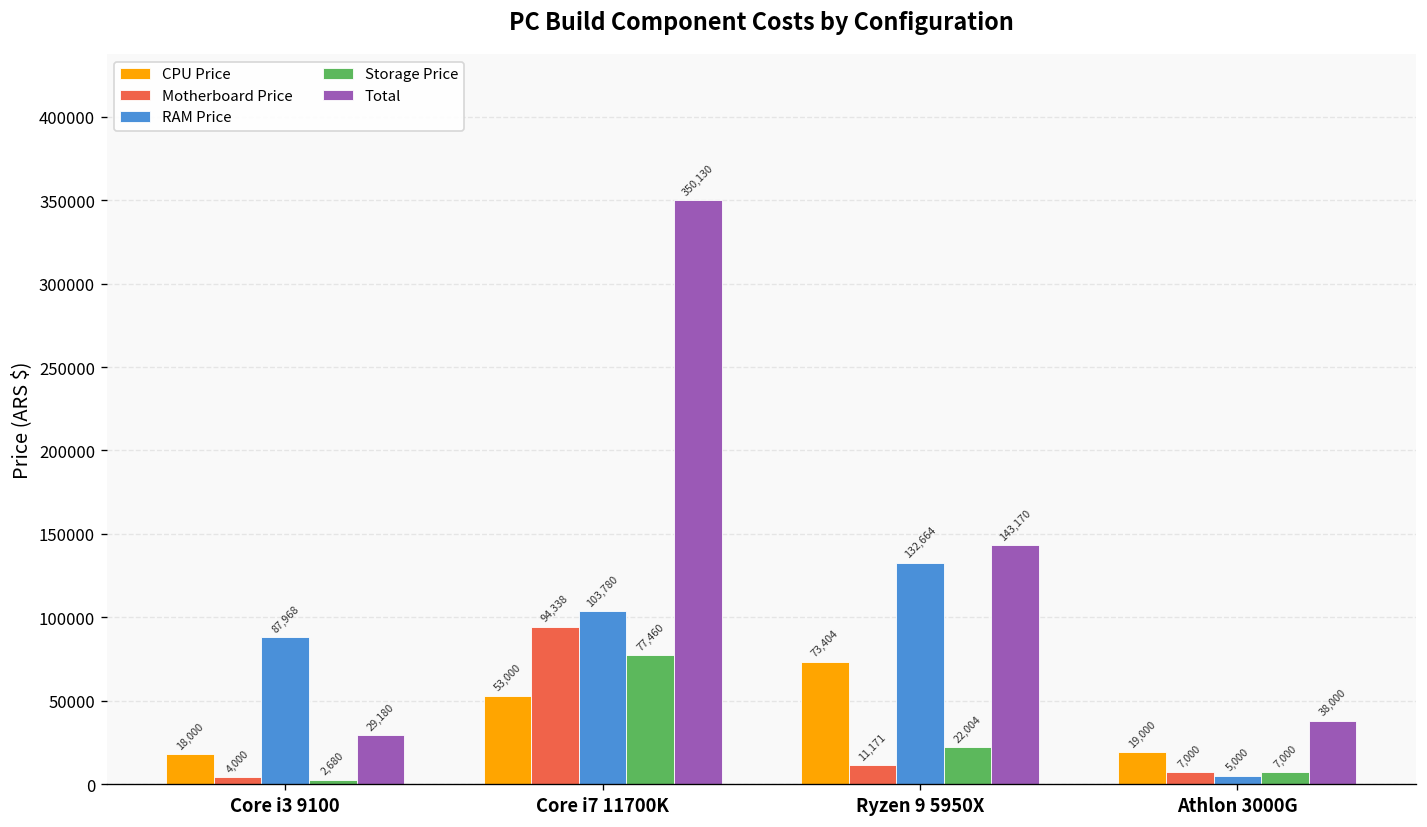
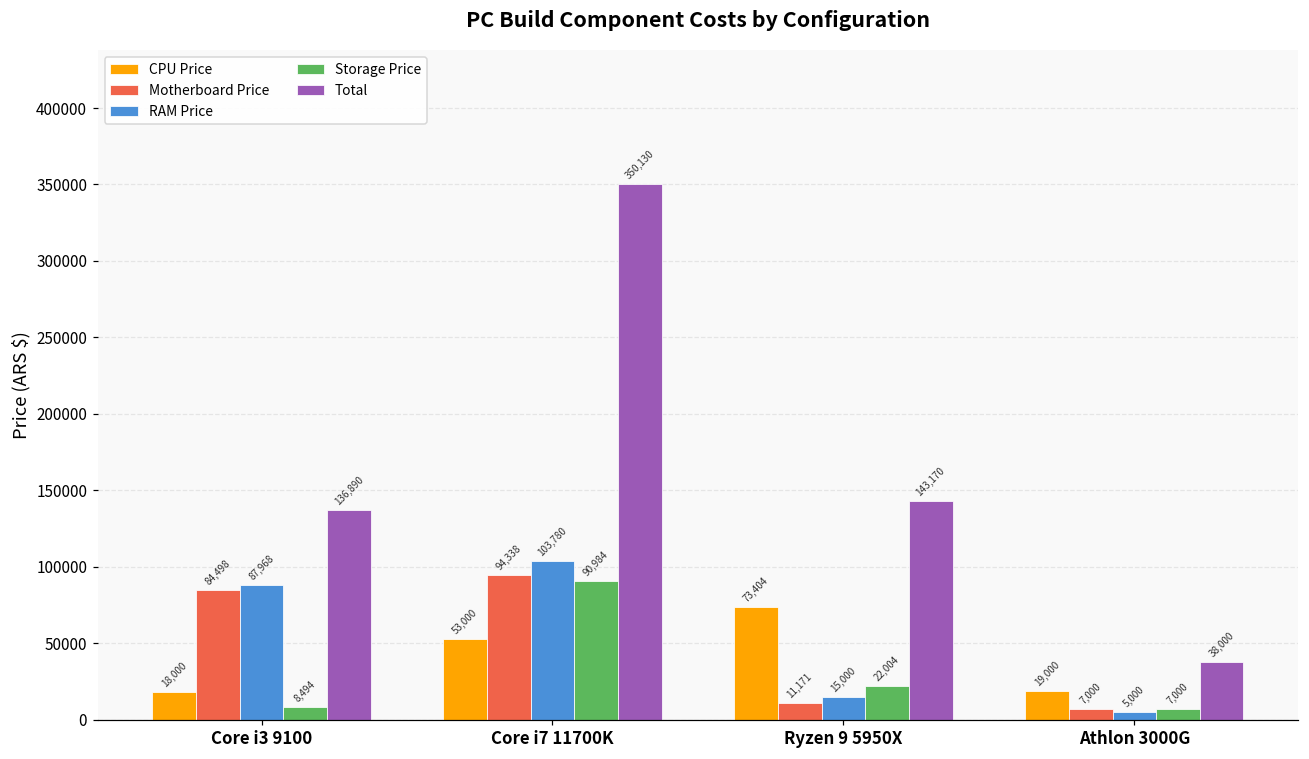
  {
    "CPU Price": {
      "Core i3 9100": "18,000",
      "Core i7 11700K": "53,000",
      "Ryzen 9 5950X": "73,404",
      "Athlon 3000G": "19,000"
    },
    "Motherboard Price": {
-     "Core i3 9100": "4,000",
+     "Core i3 9100": "84,498",
      "Core i7 11700K": "94,338",
      "Ryzen 9 5950X": "11,171",
      "Athlon 3000G": "7,000"
    },
    "RAM Price": {
      "Core i3 9100": "87,968",
      "Core i7 11700K": "103,780",
-     "Ryzen 9 5950X": "132,664",
+     "Ryzen 9 5950X": "15,000",
      "Athlon 3000G": "5,000"
    },
    "Storage Price": {
-     "Core i3 9100": "2,680",
-     "Core i7 11700K": "77,460",
+     "Core i3 9100": "8,494",
+     "Core i7 11700K": "90,984",
      "Ryzen 9 5950X": "22,004",
      "Athlon 3000G": "7,000"
    },
    "Total": {
-     "Core i3 9100": "29,180",
+     "Core i3 9100": "136,890",
      "Core i7 11700K": "350,130",
      "Ryzen 9 5950X": "143,170",
      "Athlon 3000G": "38,000"
    }
  }
